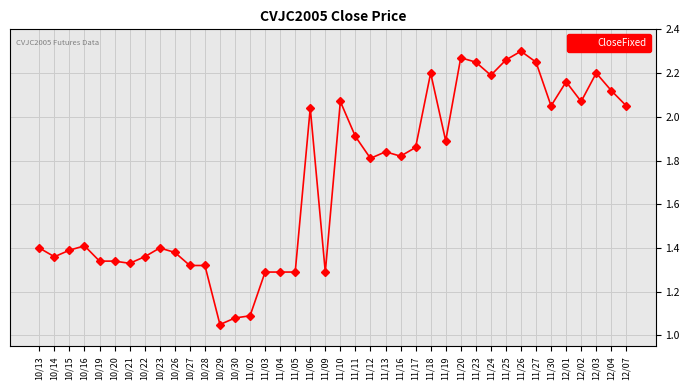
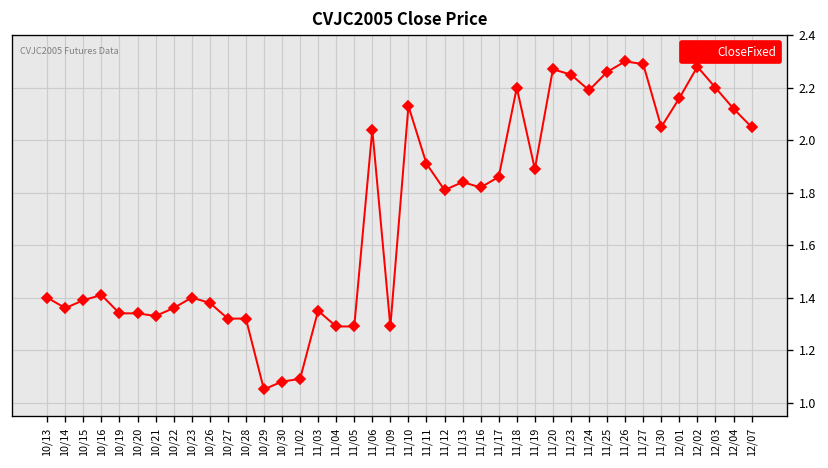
  {
    "10/13": 1.40,
    "10/14": 1.36,
    "10/15": 1.39,
    "10/16": 1.41,
    "10/19": 1.34,
    "10/20": 1.34,
    "10/21": 1.33,
    "10/22": 1.36,
    "10/23": 1.40,
    "10/26": 1.38,
    "10/27": 1.32,
    "10/28": 1.32,
    "10/29": 1.05,
    "10/30": 1.08,
    "11/02": 1.09,
-   "11/03": 1.29,
+   "11/03": 1.35,
    "11/04": 1.29,
    "11/05": 1.29,
    "11/06": 2.04,
    "11/09": 1.29,
-   "11/10": 2.07,
+   "11/10": 2.13,
    "11/11": 1.91,
    "11/12": 1.81,
    "11/13": 1.84,
    "11/16": 1.82,
    "11/17": 1.86,
    "11/18": 2.20,
    "11/19": 1.89,
    "11/20": 2.27,
    "11/23": 2.25,
    "11/24": 2.19,
    "11/25": 2.26,
    "11/26": 2.30,
-   "11/27": 2.25,
+   "11/27": 2.29,
    "11/30": 2.05,
    "12/01": 2.16,
-   "12/02": 2.07,
+   "12/02": 2.28,
    "12/03": 2.20,
    "12/04": 2.12,
    "12/07": 2.05
  }
